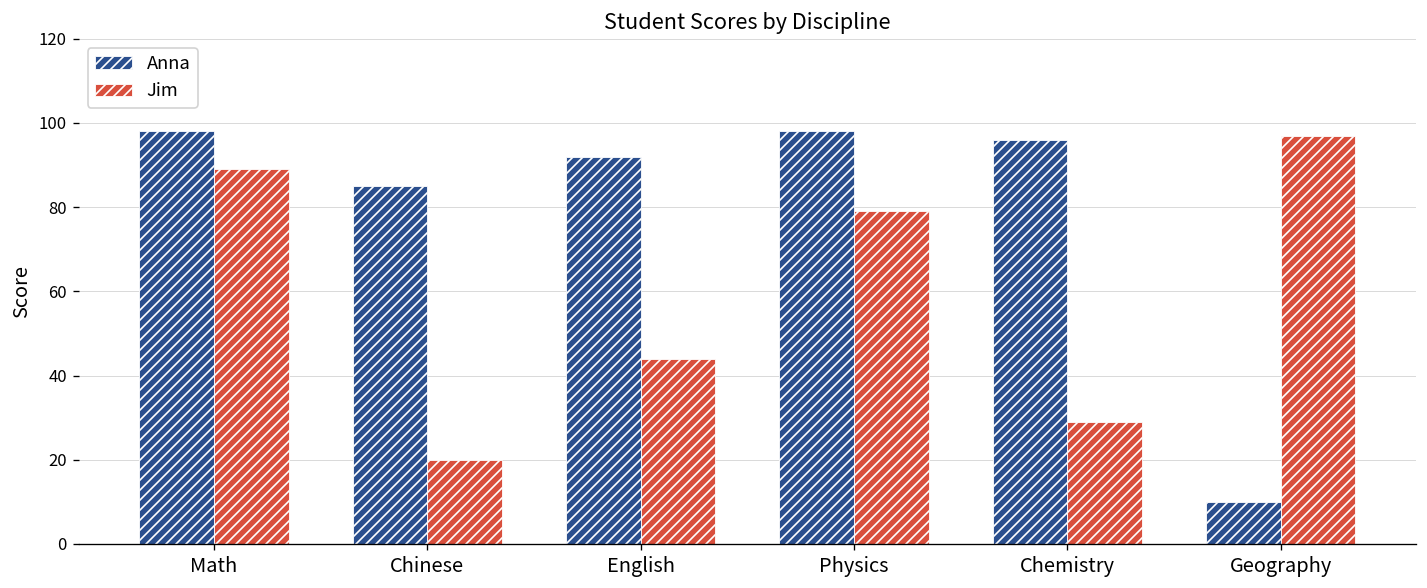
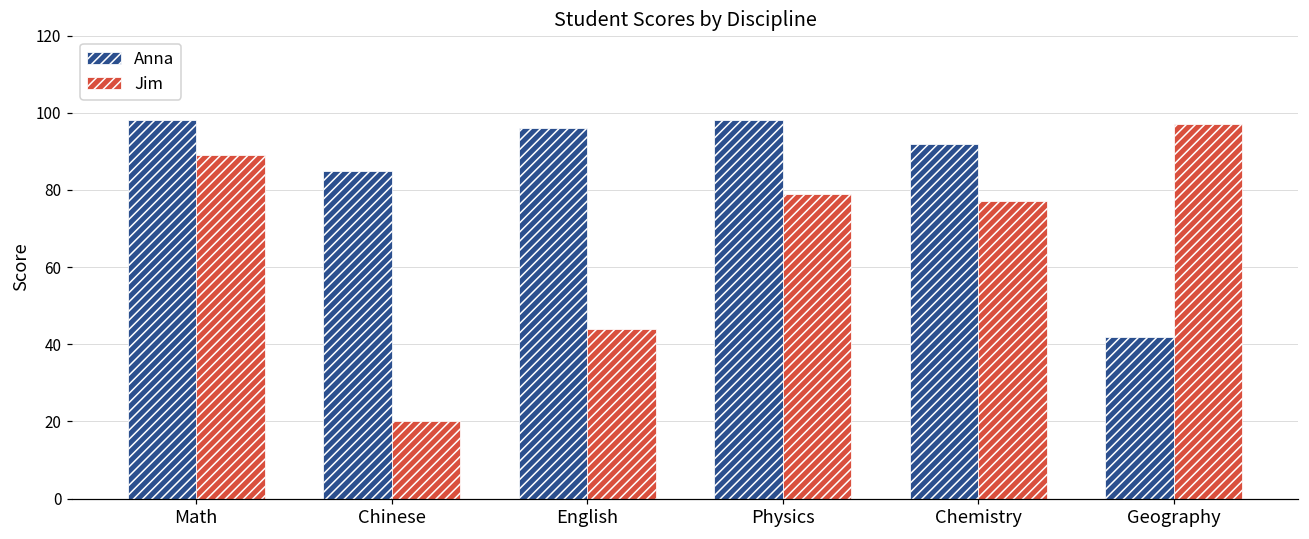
  {
    "Anna": {
      "Math": 98,
      "Chinese": 85,
-     "English": 92,
+     "English": 96,
      "Physics": 98,
-     "Chemistry": 96,
-     "Geography": 10
+     "Chemistry": 92,
+     "Geography": 42
    },
    "Jim": {
      "Math": 89,
      "Chinese": 20,
      "English": 44,
      "Physics": 79,
-     "Chemistry": 29,
+     "Chemistry": 77,
      "Geography": 97
    }
  }
